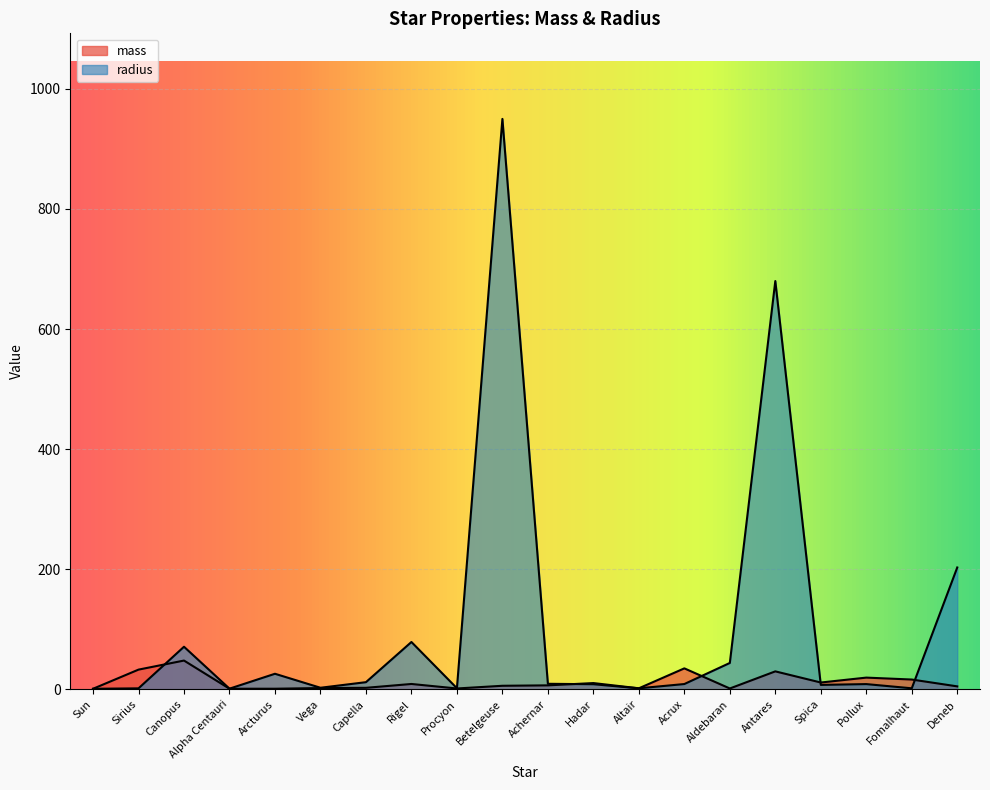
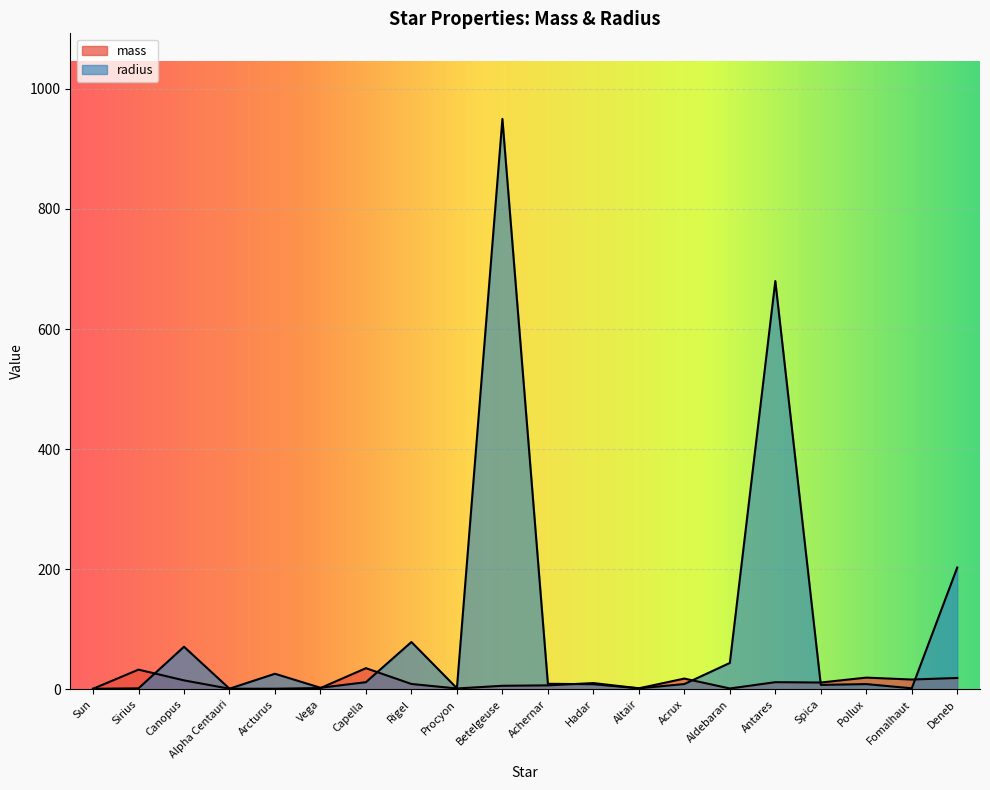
  {
    "mass": {
      "Sirius": 30,
-     "Canopus": 50,
+     "Canopus": 20,
      "Arcturus": 0,
-     "Capella": 0,
+     "Capella": 40,
      "Rigel": 10,
      "Betelgeuse": 10,
-     "Acrux": 40,
+     "Acrux": 20,
      "Aldebaran": 0,
-     "Antares": 30,
+     "Antares": 10,
      "Pollux": 20,
      "Fomalhaut": 20,
-     "Deneb": 10
+     "Deneb": 20
    },
    "radius": {
      "Sirius": 0,
      "Canopus": 70,
      "Arcturus": 30,
      "Capella": 10,
      "Rigel": 80,
      "Betelgeuse": 950,
      "Acrux": 10,
      "Aldebaran": 40,
      "Antares": 680,
      "Pollux": 10,
      "Fomalhaut": 0,
      "Deneb": 200
    }
  }
